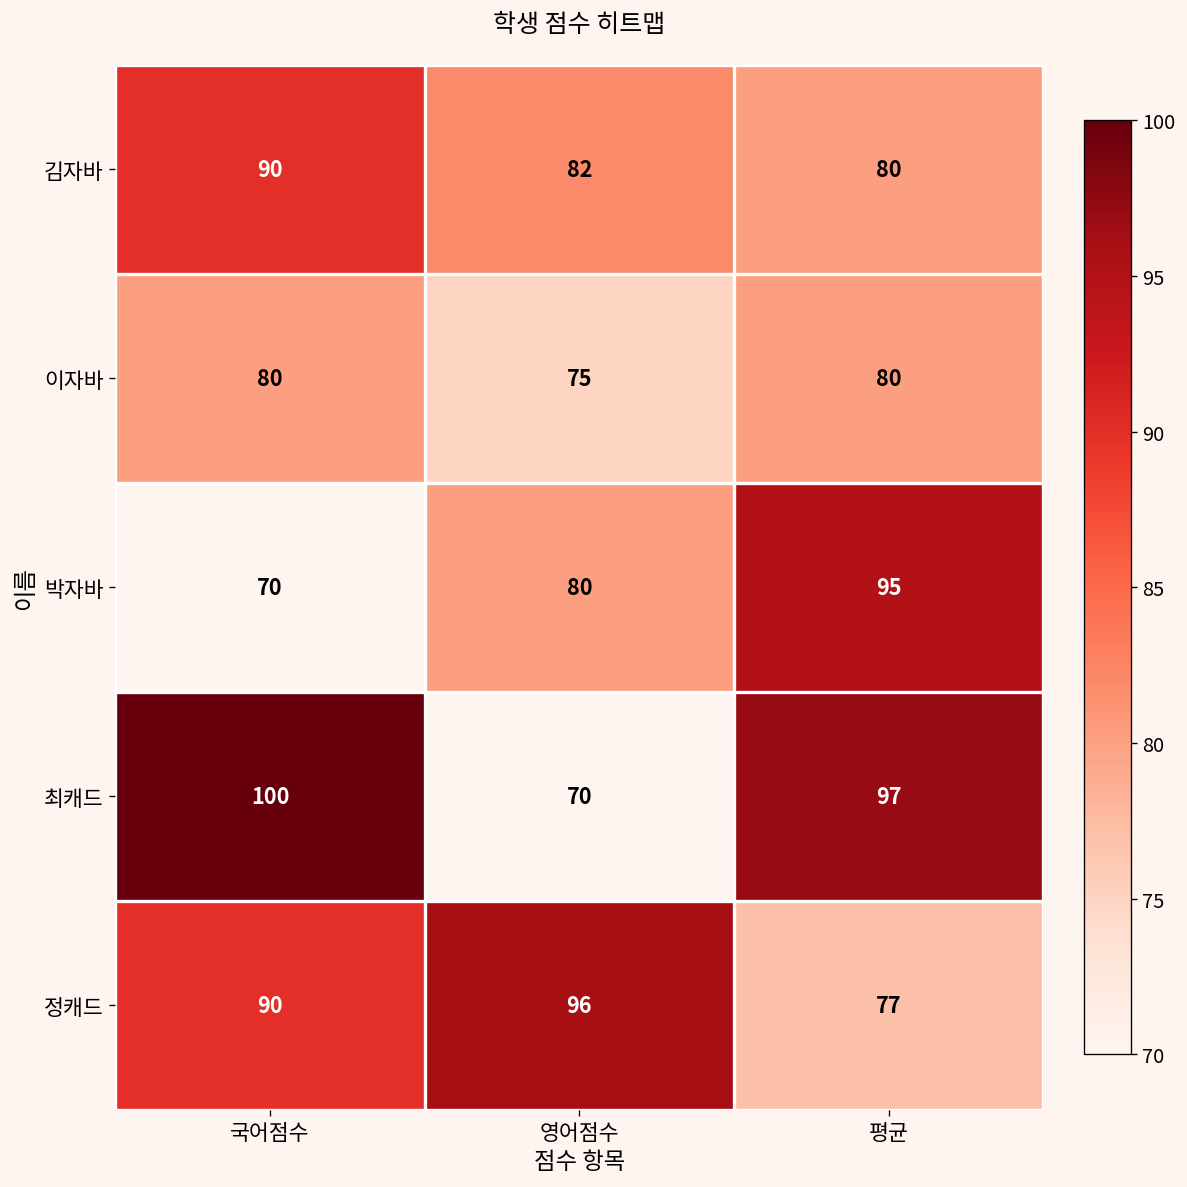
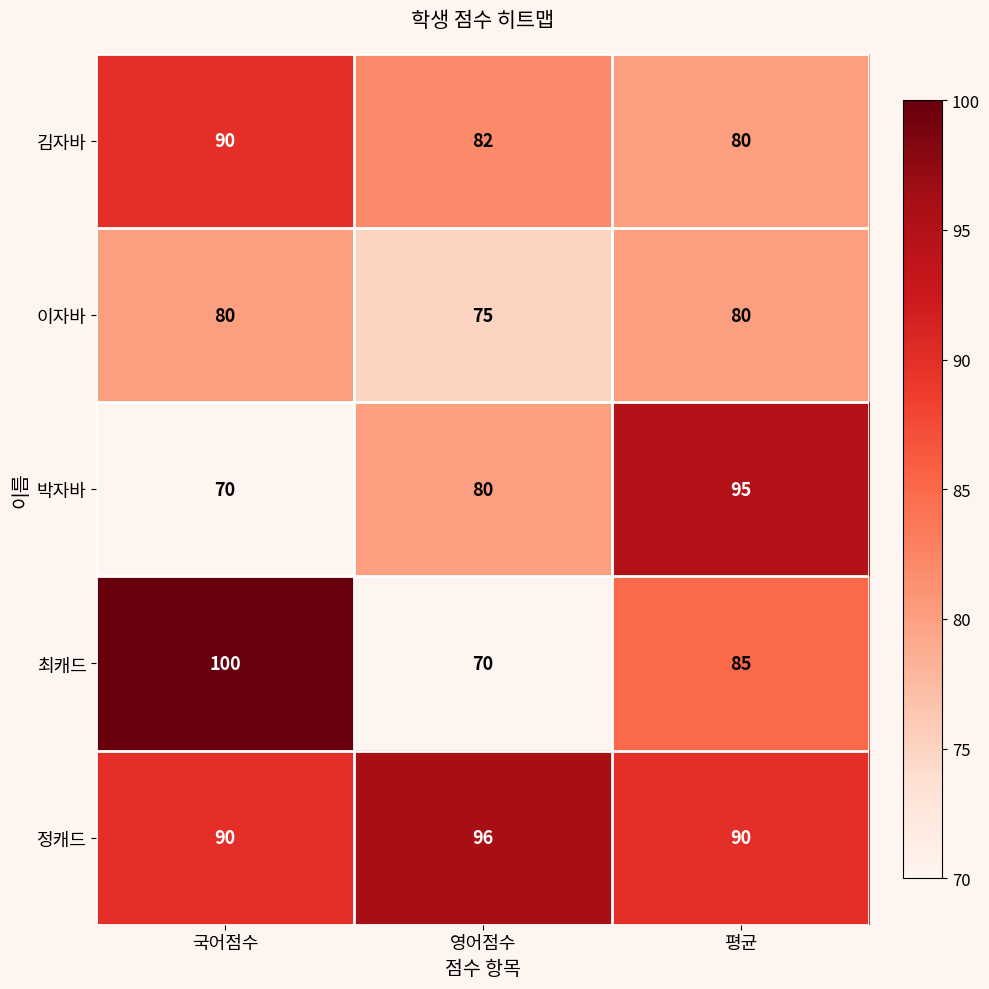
  {
    "김자바": {
      "국어점수": 90,
      "영어점수": 82,
      "평균": 80
    },
    "이자바": {
      "국어점수": 80,
      "영어점수": 75,
      "평균": 80
    },
    "박자바": {
      "국어점수": 70,
      "영어점수": 80,
      "평균": 95
    },
    "최캐드": {
      "국어점수": 100,
      "영어점수": 70,
-     "평균": 97
+     "평균": 85
    },
    "정캐드": {
      "국어점수": 90,
      "영어점수": 96,
-     "평균": 77
+     "평균": 90
    }
  }
